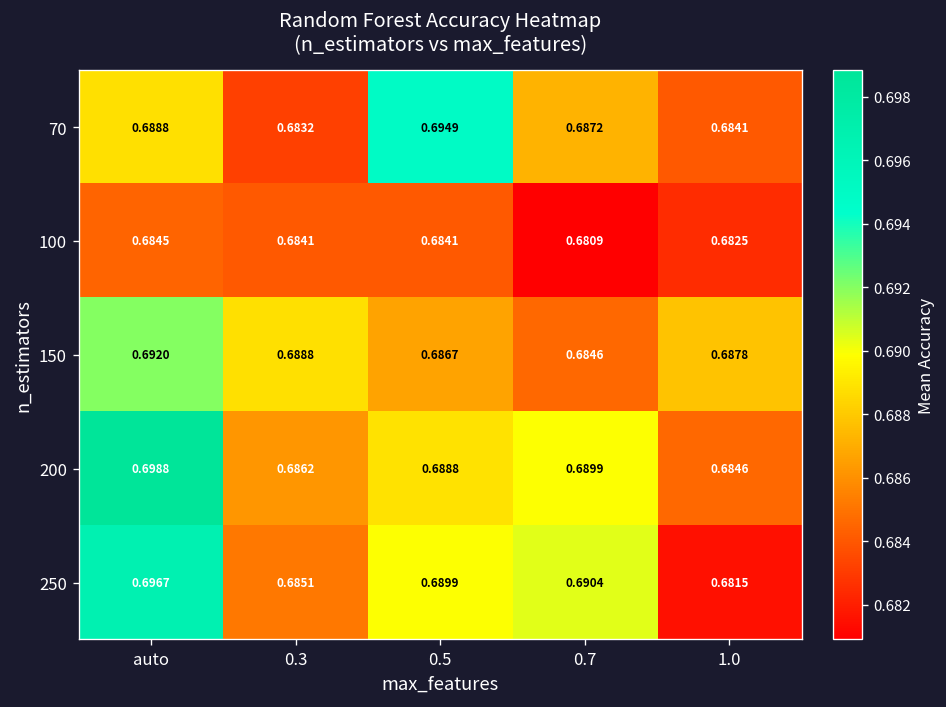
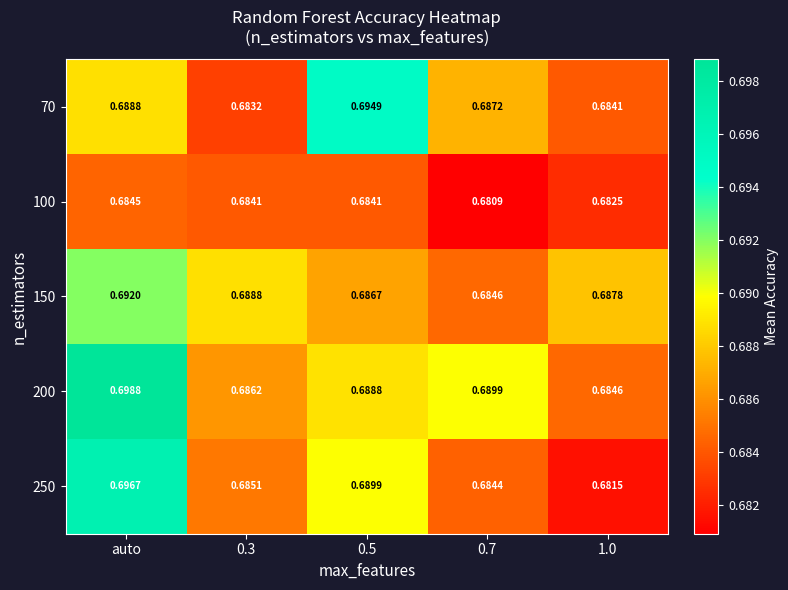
  {
    "70": {
      "auto": 0.6888,
      "0.3": 0.6832,
      "0.5": 0.6949,
      "0.7": 0.6872,
      "1.0": 0.6841
    },
    "100": {
      "auto": 0.6845,
      "0.3": 0.6841,
      "0.5": 0.6841,
      "0.7": 0.6809,
      "1.0": 0.6825
    },
    "150": {
      "auto": 0.6920,
      "0.3": 0.6888,
      "0.5": 0.6867,
      "0.7": 0.6846,
      "1.0": 0.6878
    },
    "200": {
      "auto": 0.6988,
      "0.3": 0.6862,
      "0.5": 0.6888,
      "0.7": 0.6899,
      "1.0": 0.6846
    },
    "250": {
      "auto": 0.6967,
      "0.3": 0.6851,
      "0.5": 0.6899,
-     "0.7": 0.6904,
+     "0.7": 0.6844,
      "1.0": 0.6815
    }
  }
